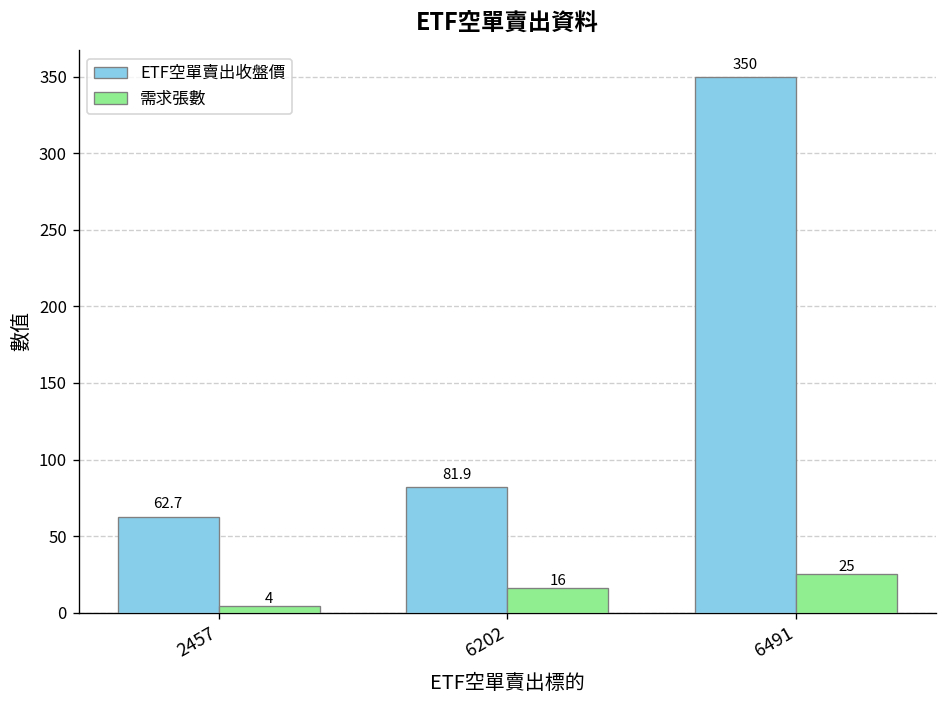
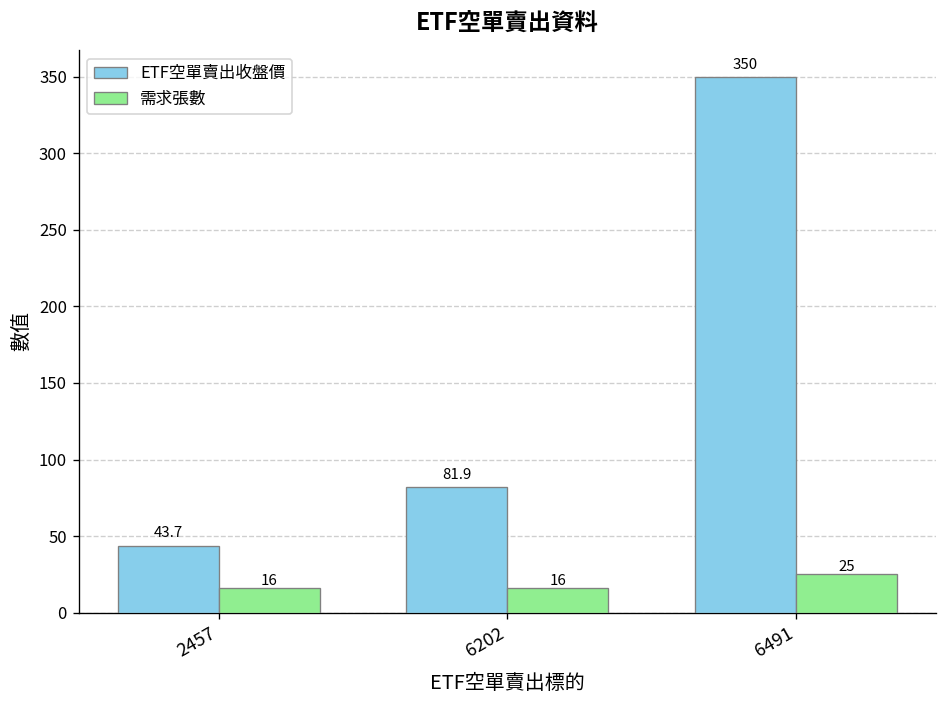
  {
    "ETF空單賣出收盤價": {
-     "2457": 62.7,
+     "2457": 43.7,
      "6202": 81.9,
      "6491": 350
    },
    "需求張數": {
-     "2457": 4,
+     "2457": 16,
      "6202": 16,
      "6491": 25
    }
  }
